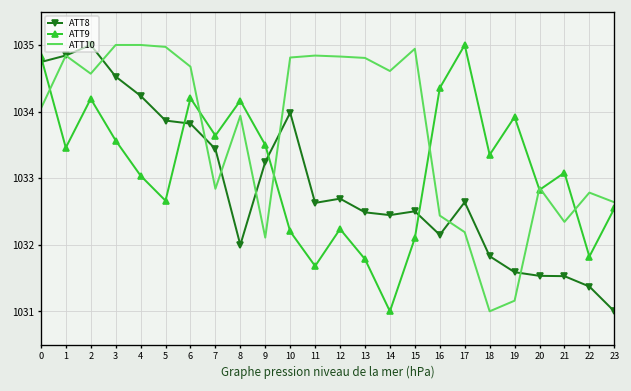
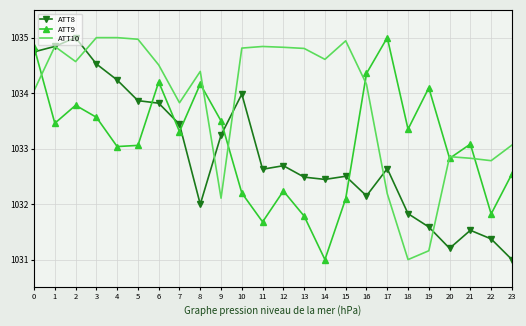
  {
    "ATT8": {
      "0": 1034.7,
      "3": 1034.5,
      "4": 1034.2,
      "5": 1033.9,
      "6": 1033.8,
      "7": 1033.4,
      "8": 1032.0,
      "9": 1033.2,
      "10": 1034.0,
      "11": 1032.6,
      "12": 1032.7,
      "13": 1032.5,
      "14": 1032.4,
      "15": 1032.5,
      "16": 1032.1,
      "17": 1032.6,
      "18": 1031.8,
      "19": 1031.6,
-     "20": 1031.5,
+     "20": 1031.2,
      "21": 1031.5,
      "22": 1031.4,
      "23": 1031.0
    },
    "ATT9": {
      "0": 1034.8,
      "1": 1033.5,
-     "2": 1034.2,
+     "2": 1033.8,
      "3": 1033.6,
      "4": 1033.0,
-     "5": 1032.7,
+     "5": 1033.1,
      "6": 1034.2,
-     "7": 1033.6,
+     "7": 1033.3,
      "8": 1034.2,
      "9": 1033.5,
      "10": 1032.2,
      "11": 1031.7,
      "12": 1032.2,
      "13": 1031.8,
      "14": 1031.0,
      "15": 1032.1,
      "16": 1034.4,
      "17": 1035.0,
      "18": 1033.4,
-     "19": 1033.9,
+     "19": 1034.1,
      "21": 1033.1,
      "22": 1031.8,
      "23": 1032.5
    },
    "ATT10": {
      "0": 1034.0,
      "2": 1034.6,
      "3": 1035.0,
      "4": 1035.0,
      "5": 1035.0,
-     "6": 1034.7,
-     "7": 1032.8,
-     "8": 1033.9,
+     "6": 1034.5,
+     "7": 1033.8,
+     "8": 1034.4,
      "9": 1032.1,
      "10": 1034.8,
      "11": 1034.8,
      "12": 1034.8,
      "13": 1034.8,
      "14": 1034.6,
      "15": 1034.9,
-     "16": 1032.4,
+     "16": 1034.2,
      "17": 1032.2,
      "18": 1031.0,
      "19": 1031.2,
-     "21": 1032.3,
+     "21": 1032.8,
      "22": 1032.8,
-     "23": 1032.6
+     "23": 1033.1
    }
  }
